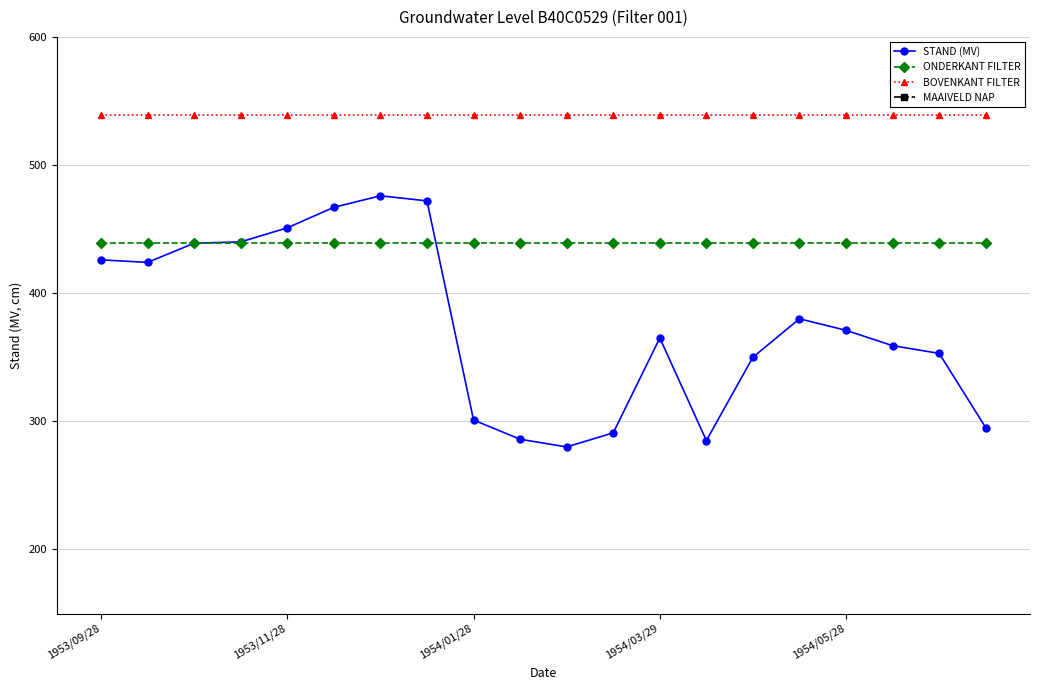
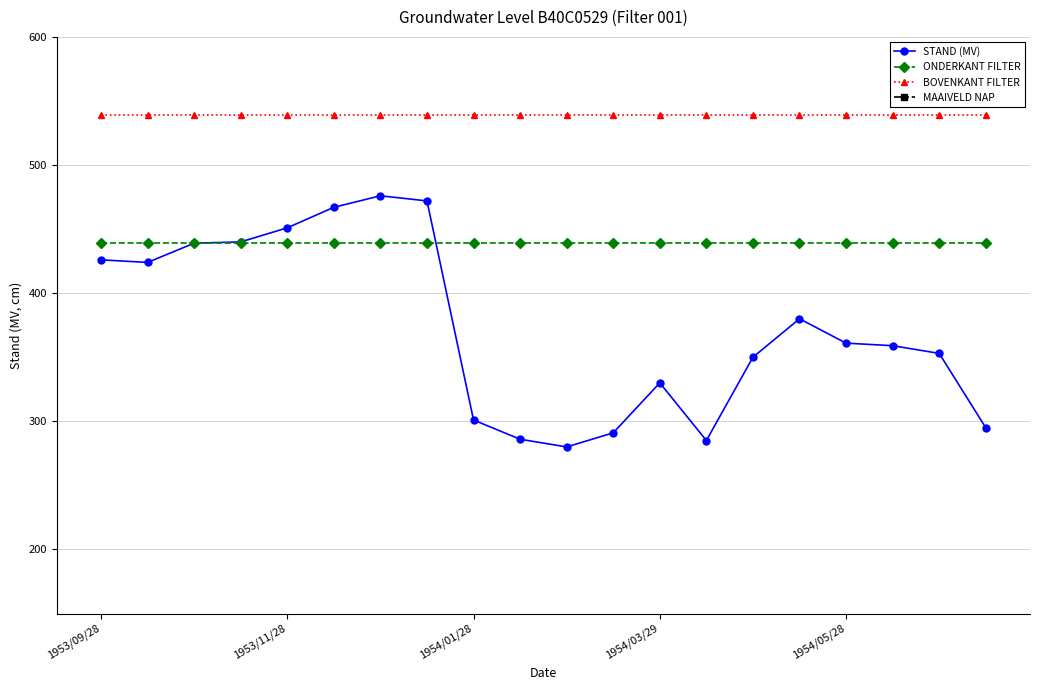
  {
    "STAND (MV)": {
      "1953/09/28": 426,
      "1953/11/28": 451,
      "1954/01/28": 301,
-     "1954/03/29": 365,
-     "1954/05/28": 371
+     "1954/03/29": 330,
+     "1954/05/28": 361
    },
    "ONDERKANT FILTER": {
      "1953/09/28": 439,
      "1953/11/28": 439,
      "1954/01/28": 439,
      "1954/03/29": 439,
      "1954/05/28": 439
    },
    "BOVENKANT FILTER": {
      "1953/09/28": 539,
      "1953/11/28": 539,
      "1954/01/28": 539,
      "1954/03/29": 539,
      "1954/05/28": 539
    }
  }
